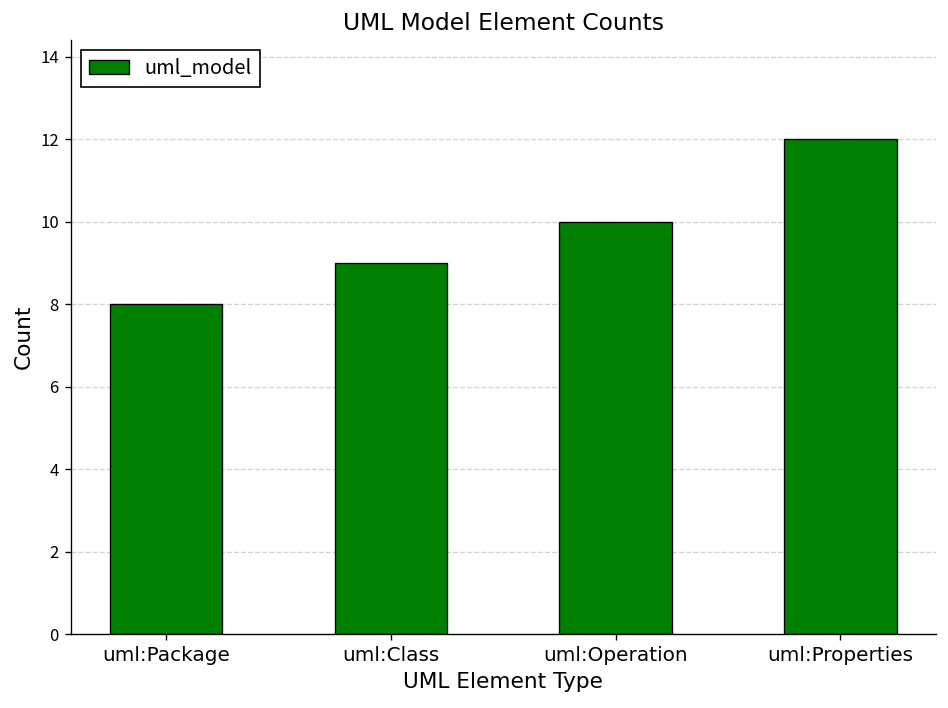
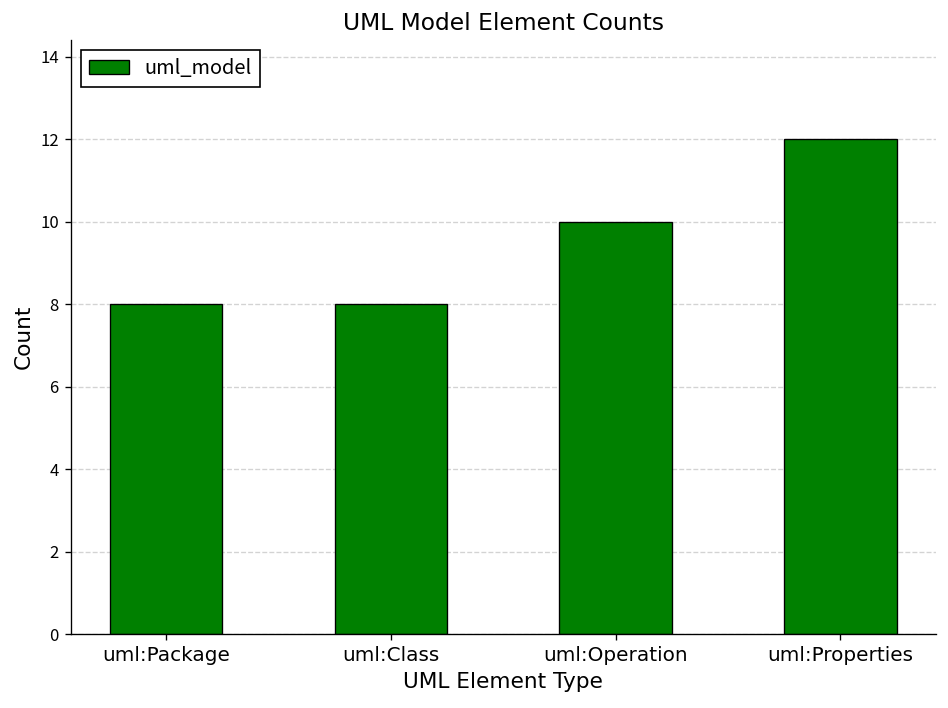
  {
    "uml:Package": 8,
-   "uml:Class": 9,
+   "uml:Class": 8,
    "uml:Operation": 10,
    "uml:Properties": 12
  }
